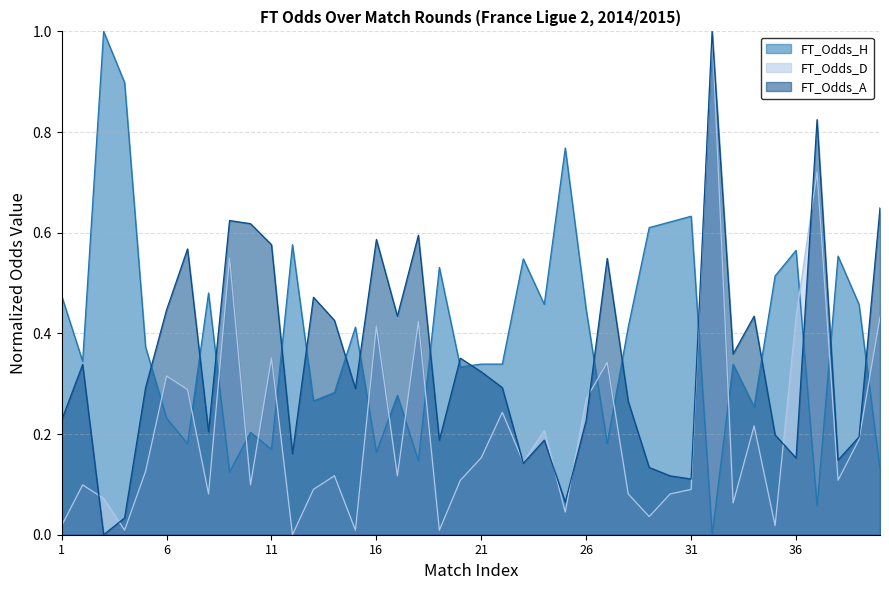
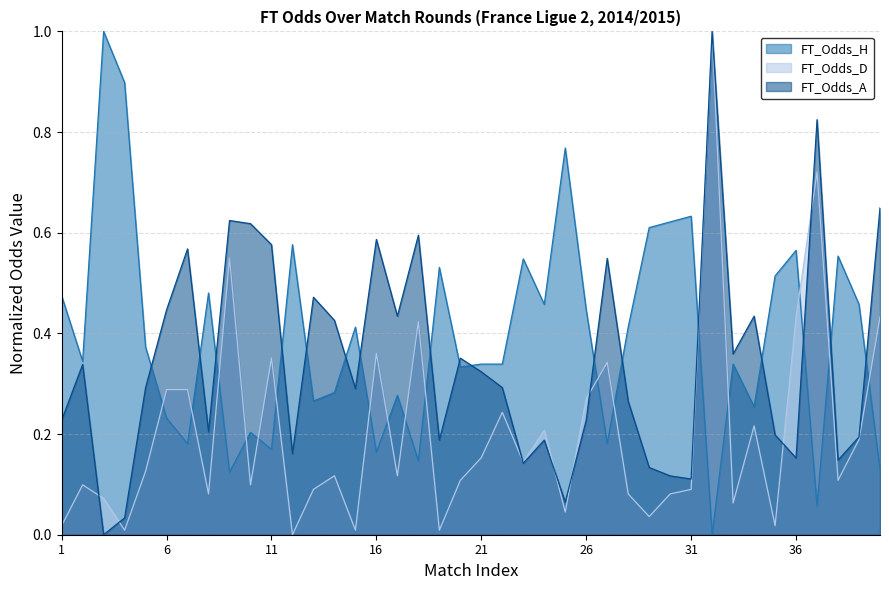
  {
    "FT_Odds_D": {
      "1": 0.02,
-     "6": 0.32,
+     "6": 0.29,
      "11": 0.35,
-     "16": 0.41,
+     "16": 0.36,
      "21": 0.15,
      "26": 0.27,
      "31": 0.09,
      "36": 0.43
    }
  }
